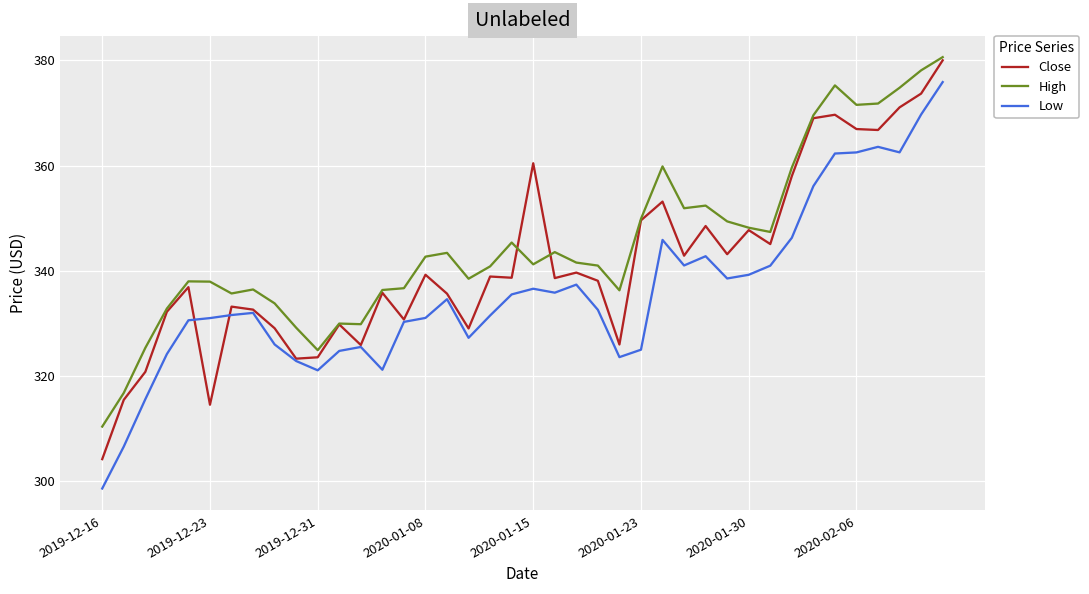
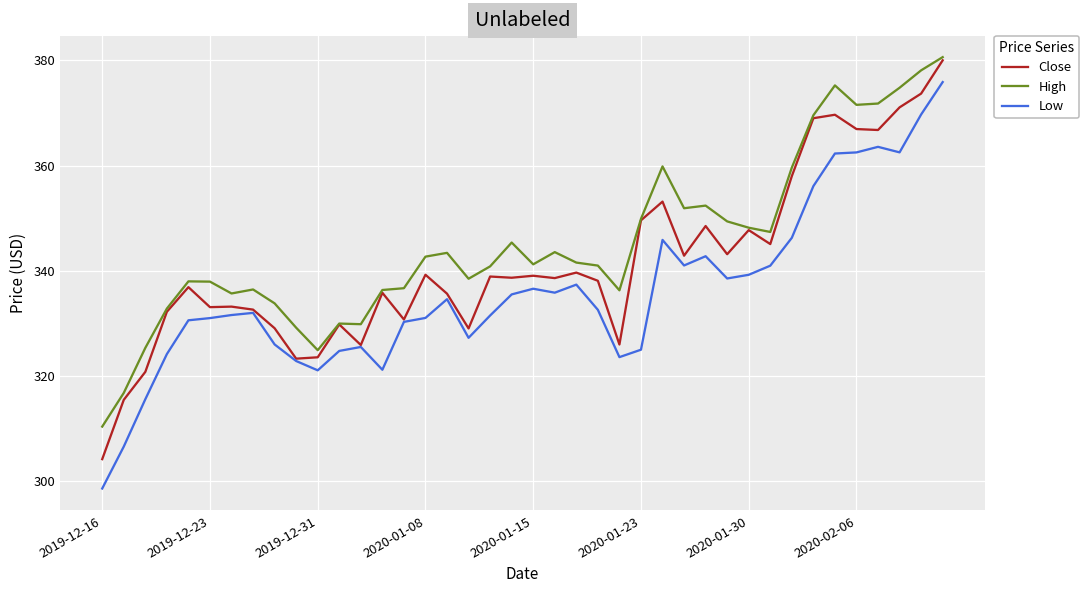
  {
    "Close": {
      "2019-12-16": 304,
-     "2019-12-23": 315,
+     "2019-12-23": 333,
      "2019-12-31": 324,
      "2020-01-08": 339,
-     "2020-01-15": 360,
+     "2020-01-15": 339,
      "2020-02-06": 367
    },
    "High": {
      "2019-12-16": 310,
      "2019-12-23": 338,
      "2019-12-31": 325,
      "2020-01-08": 343,
      "2020-01-15": 341,
      "2020-02-06": 372
    },
    "Low": {
      "2019-12-16": 299,
      "2019-12-23": 331,
      "2019-12-31": 321,
      "2020-01-08": 331,
      "2020-01-15": 337,
      "2020-01-23": 325,
      "2020-01-30": 339,
      "2020-02-06": 363
    }
  }
